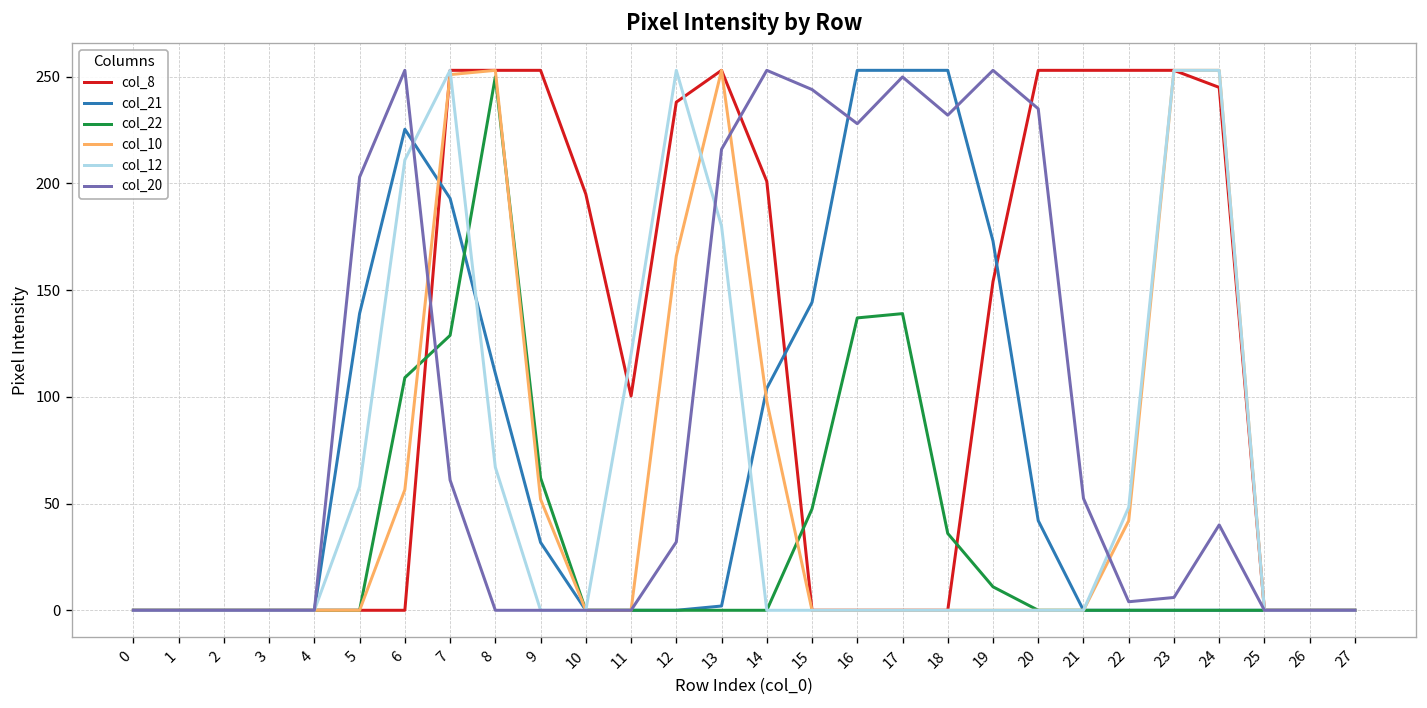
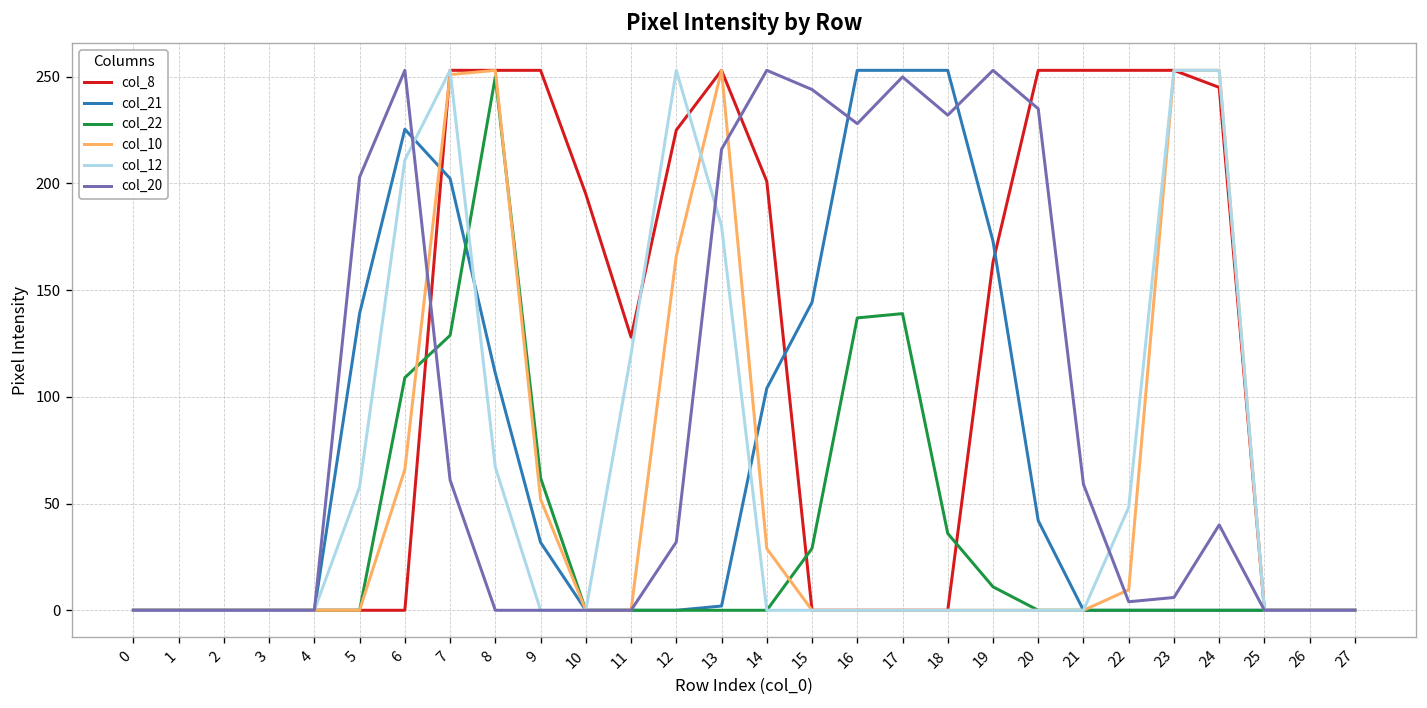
  {
    "col_8": {
      "6": 0,
      "9": 253,
      "10": 195,
-     "11": 100,
-     "12": 238,
+     "11": 128,
+     "12": 225,
      "14": 201,
-     "19": 154,
+     "19": 163,
      "20": 253,
      "21": 253,
      "22": 253,
      "24": 245
    },
    "col_21": {
      "5": 139,
      "6": 225,
-     "7": 193,
+     "7": 202,
      "8": 111,
      "9": 32,
      "13": 2,
      "14": 104,
      "15": 144,
      "16": 253,
      "17": 253,
      "18": 253,
      "19": 173,
      "20": 42
    },
    "col_22": {
      "6": 109,
      "7": 129,
      "8": 250,
      "9": 62,
      "13": 0,
-     "15": 48,
+     "15": 29,
      "16": 137,
      "17": 139,
      "18": 36,
      "19": 11
    },
    "col_10": {
-     "6": 57,
+     "6": 66,
      "7": 251,
      "9": 52,
      "12": 166,
-     "14": 98,
-     "22": 42
+     "14": 29,
+     "22": 10
    },
    "col_12": {
      "5": 58,
      "6": 211,
      "8": 67,
      "11": 120,
      "12": 253,
      "13": 180,
      "22": 48
    },
    "col_20": {
      "5": 203,
      "6": 253,
      "7": 61,
      "8": 0,
      "12": 32,
      "13": 216,
      "14": 253,
      "15": 244,
      "16": 228,
      "17": 250,
      "18": 232,
      "19": 253,
      "20": 235,
-     "21": 52,
+     "21": 59,
      "22": 4,
      "23": 6,
      "24": 40
    }
  }
